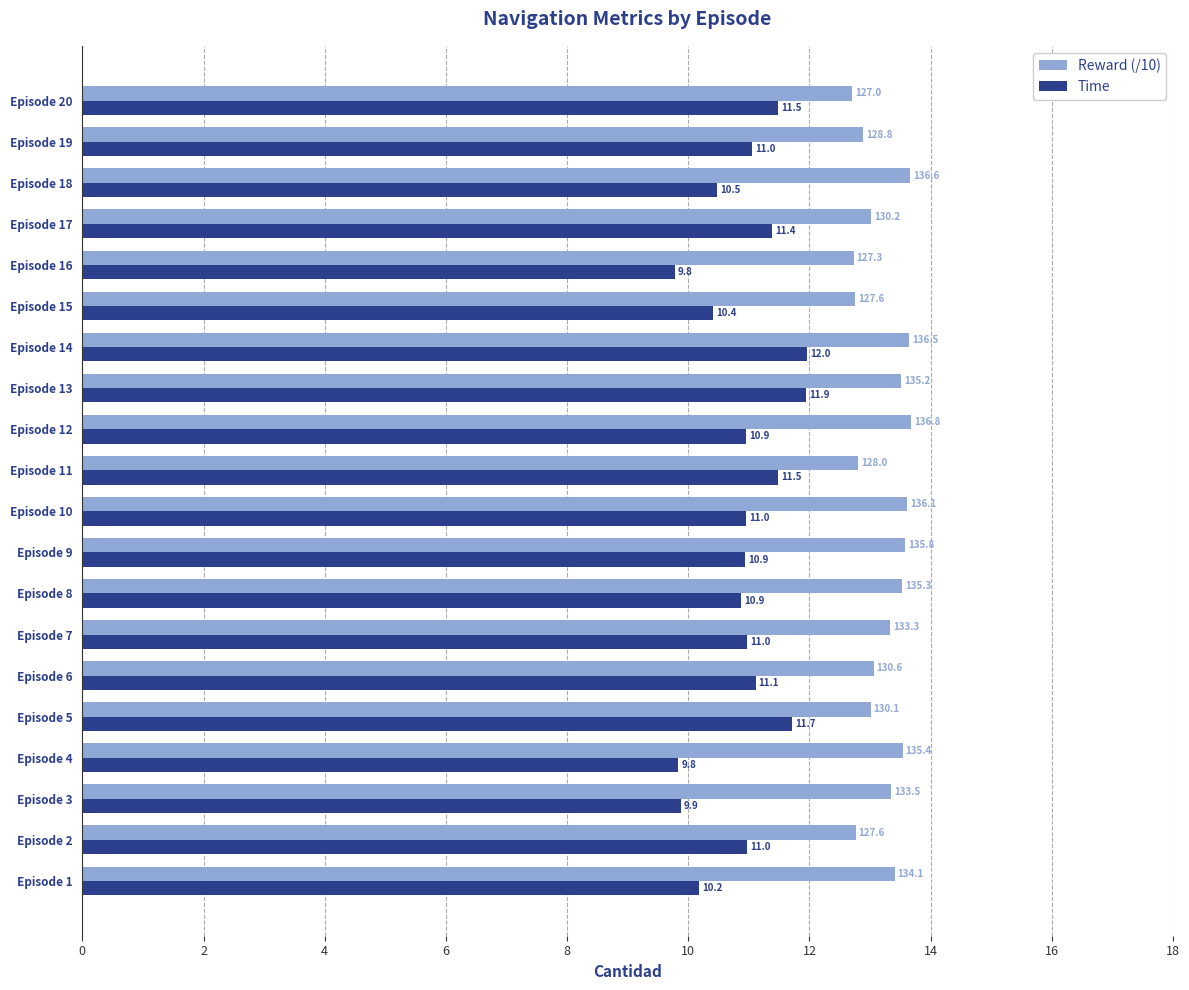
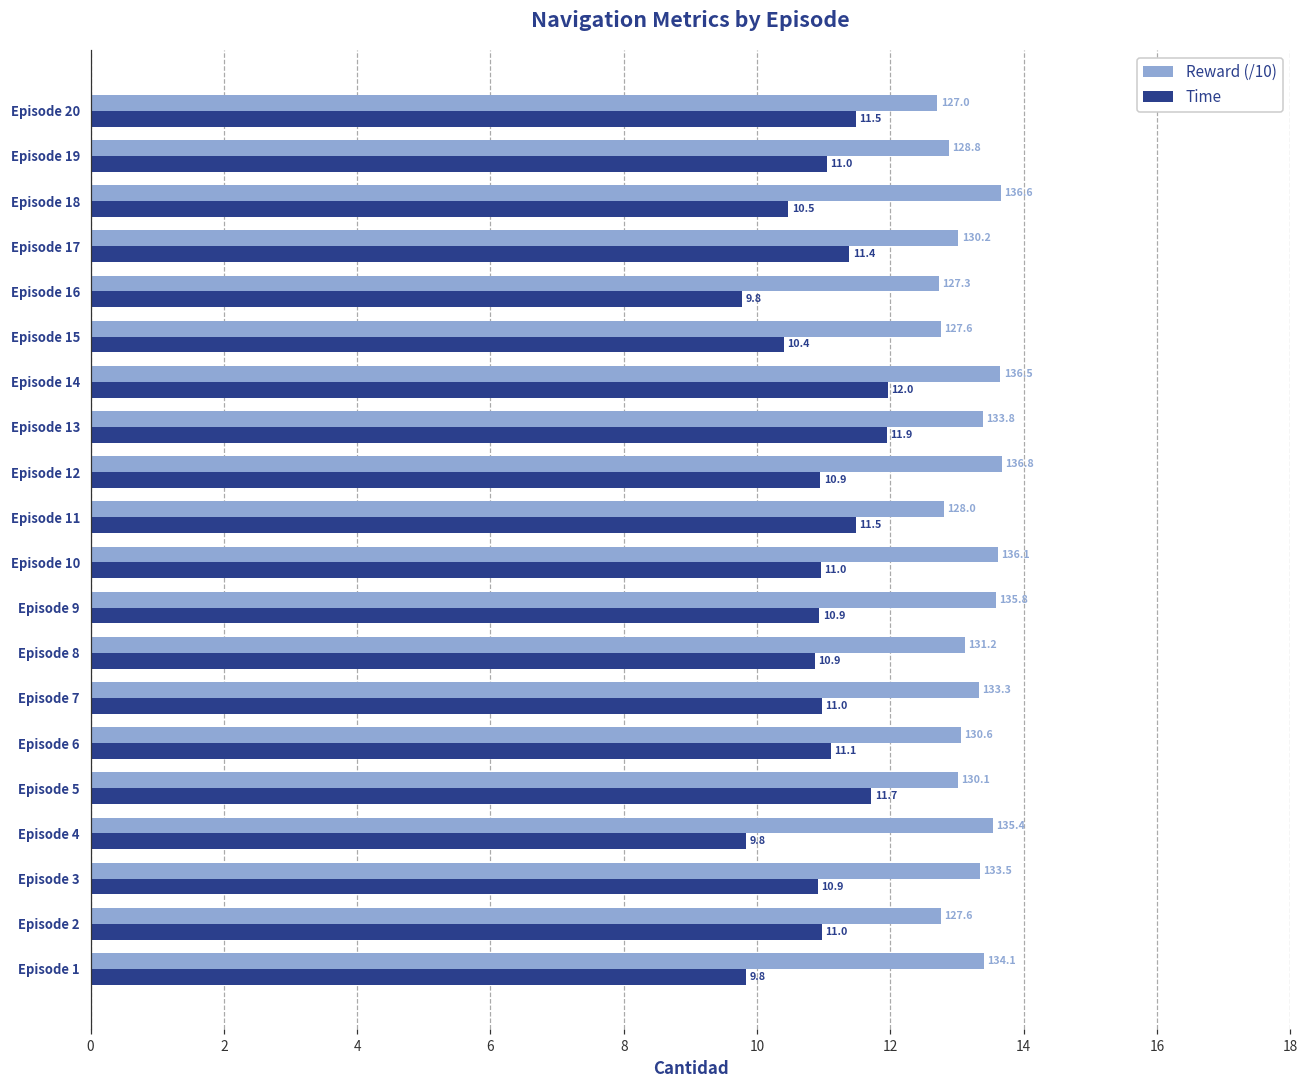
  {
    "Reward (/10)": {
-     "Episode 13": 135.2,
-     "Episode 8": 135.3
+     "Episode 13": 133.8,
+     "Episode 8": 131.2
    },
    "Time": {
      "Episode 20": 11.5,
      "Episode 19": 11.0,
      "Episode 18": 10.5,
      "Episode 17": 11.4,
      "Episode 16": 9.8,
      "Episode 15": 10.4,
      "Episode 14": 12.0,
      "Episode 13": 11.9,
      "Episode 12": 10.9,
      "Episode 11": 11.5,
      "Episode 10": 11.0,
      "Episode 9": 10.9,
      "Episode 8": 10.9,
      "Episode 7": 11.0,
      "Episode 6": 11.1,
      "Episode 5": 11.7,
      "Episode 4": 9.8,
-     "Episode 3": 9.9,
+     "Episode 3": 10.9,
      "Episode 2": 11.0,
-     "Episode 1": 10.2
+     "Episode 1": 9.8
    }
  }
